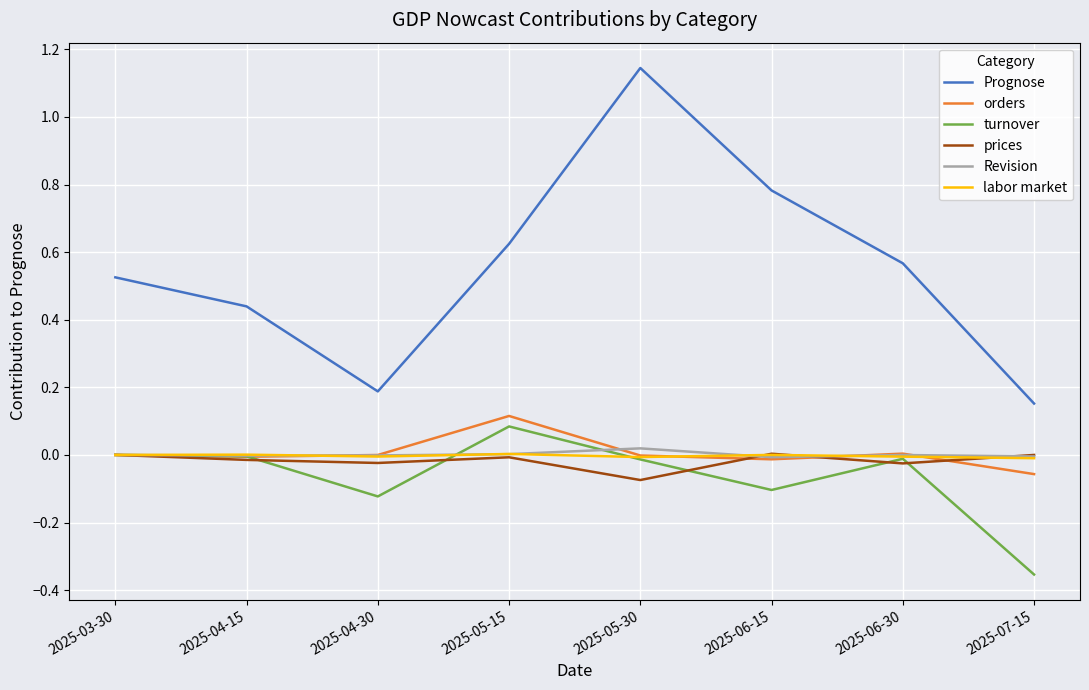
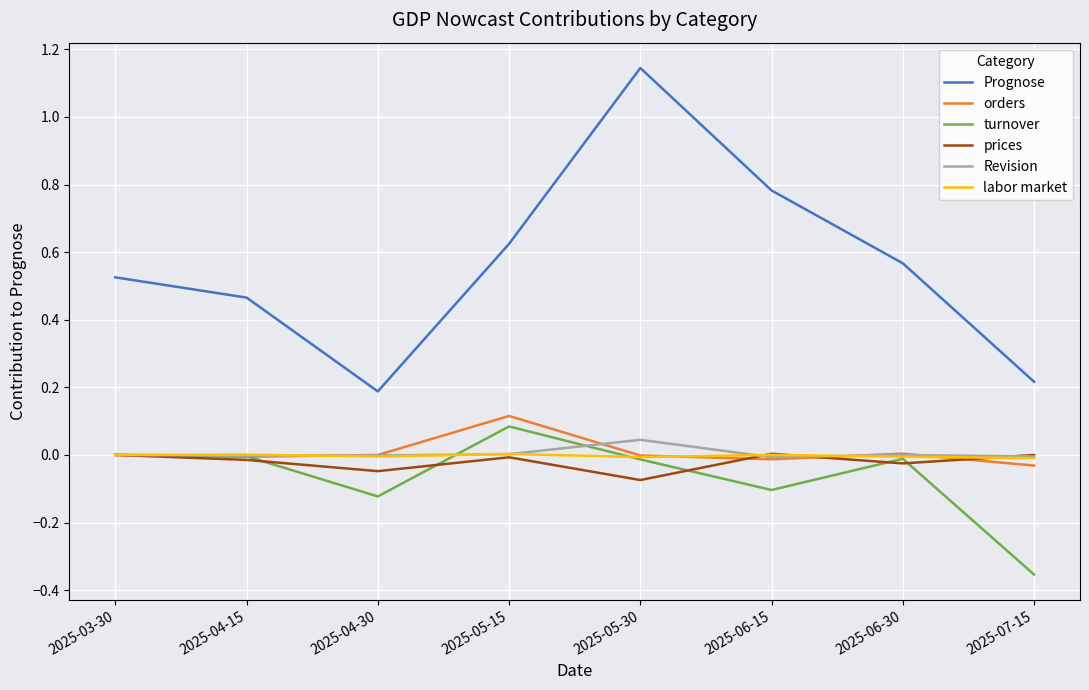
  {
    "Prognose": {
      "2025-03-30": 0.53,
-     "2025-04-15": 0.44,
+     "2025-04-15": 0.47,
      "2025-04-30": 0.19,
      "2025-05-15": 0.62,
      "2025-05-30": 1.14,
      "2025-06-15": 0.78,
      "2025-06-30": 0.57,
-     "2025-07-15": 0.15
+     "2025-07-15": 0.22
    },
    "orders": {
      "2025-05-15": 0.12,
-     "2025-07-15": -0.06
+     "2025-07-15": -0.03
    },
    "turnover": {
      "2025-04-30": -0.12,
      "2025-05-15": 0.08,
      "2025-06-15": -0.10,
      "2025-07-15": -0.35
    },
    "prices": {
      "2025-04-15": -0.01,
-     "2025-04-30": -0.02,
+     "2025-04-30": -0.05,
      "2025-05-15": -0.01,
      "2025-05-30": -0.07,
      "2025-06-30": -0.03
    },
    "Revision": {
-     "2025-05-30": 0.02
+     "2025-05-30": 0.04
    }
  }
